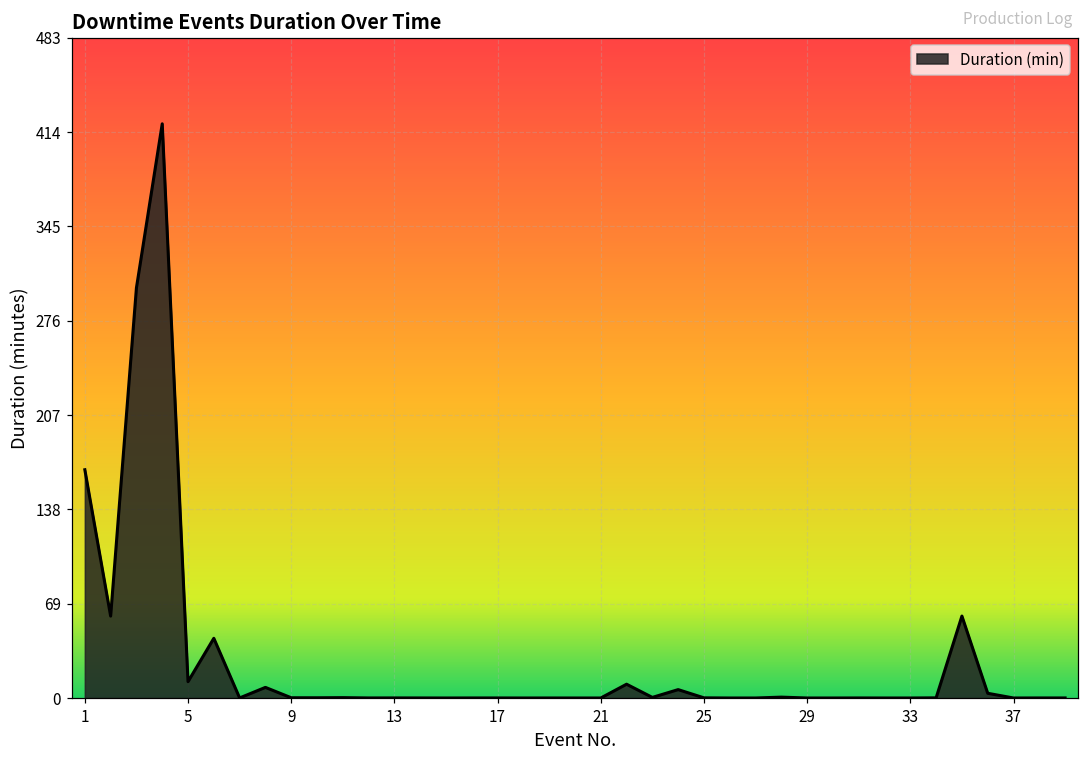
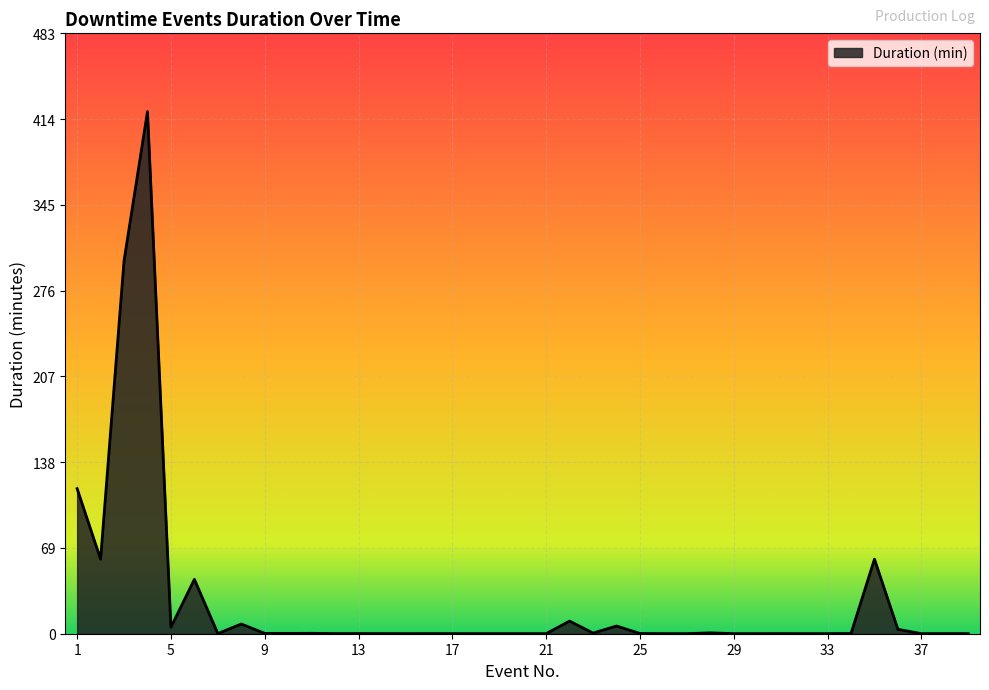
  {
-   "1": 167,
-   "5": 12,
+   "1": 117,
+   "5": 5,
    "9": 0,
    "13": 0,
    "17": 0,
    "21": 0,
    "25": 0,
    "29": 0,
    "33": 0,
    "37": 0
  }
